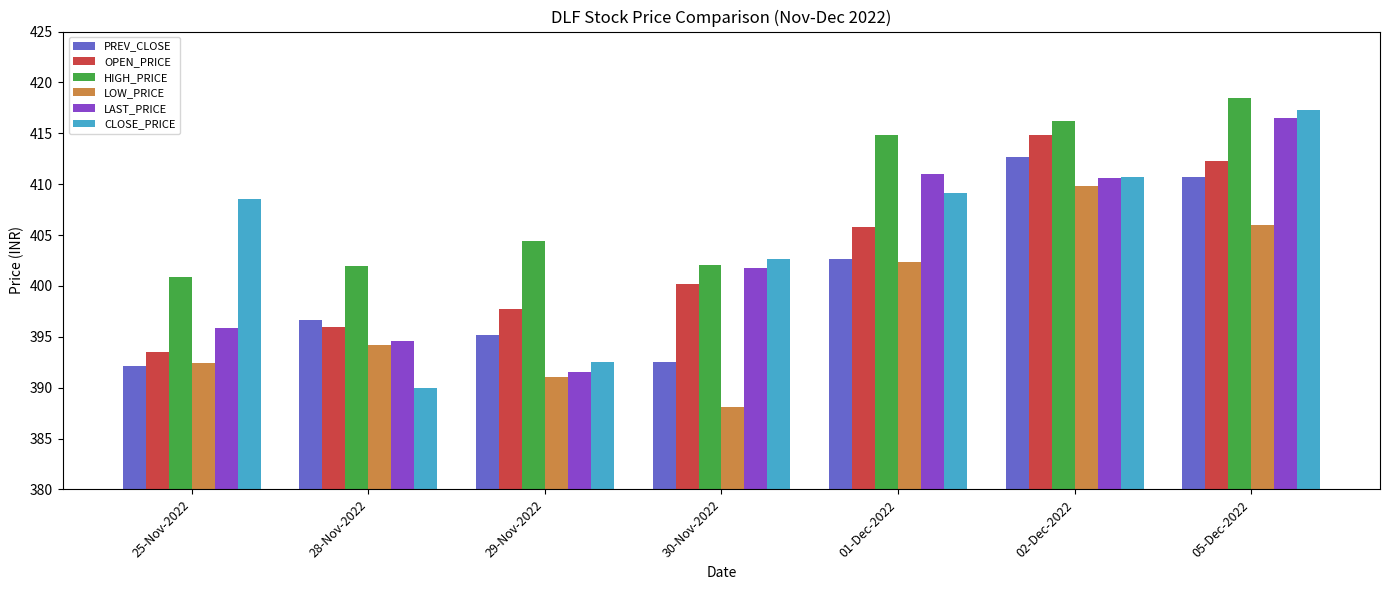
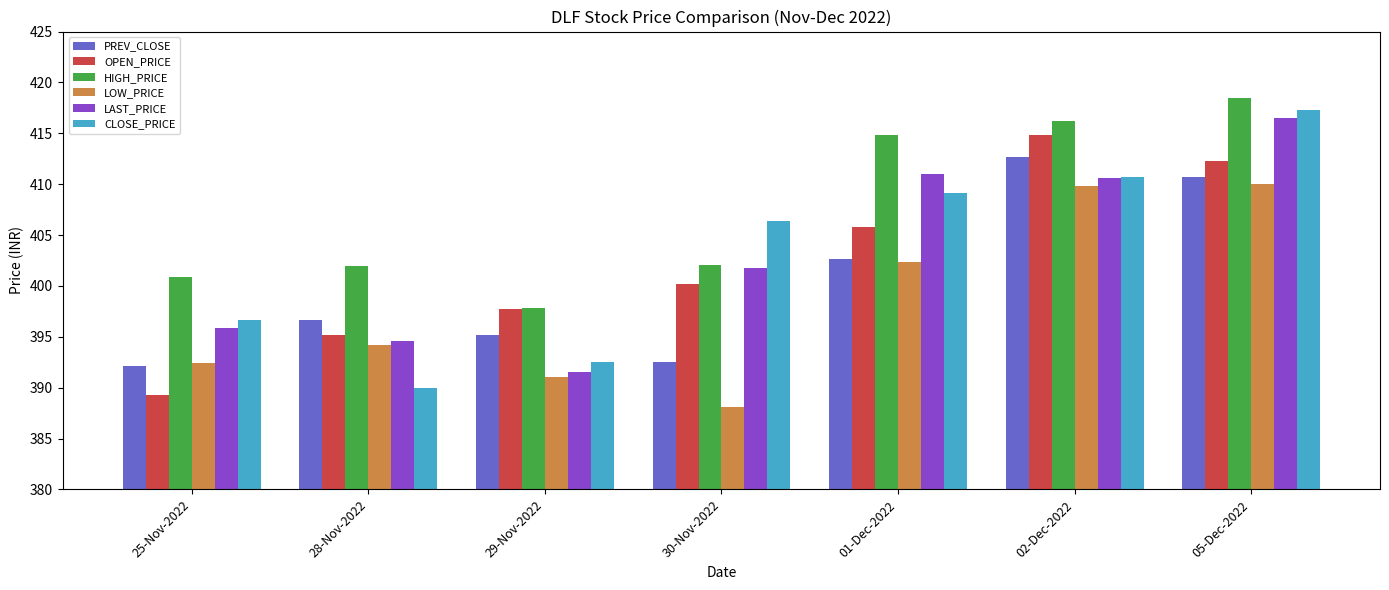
  {
    "OPEN_PRICE": {
-     "25-Nov-2022": 393.5,
-     "28-Nov-2022": 396.0,
+     "25-Nov-2022": 389.3,
+     "28-Nov-2022": 395.2,
      "29-Nov-2022": 397.8,
      "30-Nov-2022": 400.2,
      "01-Dec-2022": 405.8,
      "02-Dec-2022": 414.8,
      "05-Dec-2022": 412.3
    },
    "HIGH_PRICE": {
      "25-Nov-2022": 400.9,
      "28-Nov-2022": 402.0,
-     "29-Nov-2022": 404.4,
+     "29-Nov-2022": 397.9,
      "30-Nov-2022": 402.1,
      "01-Dec-2022": 414.8,
      "02-Dec-2022": 416.3,
      "05-Dec-2022": 418.5
    },
    "LOW_PRICE": {
      "25-Nov-2022": 392.5,
      "28-Nov-2022": 394,
      "29-Nov-2022": 391,
      "30-Nov-2022": 388,
      "01-Dec-2022": 402.4,
      "02-Dec-2022": 410,
-     "05-Dec-2022": 406
+     "05-Dec-2022": 410
    },
    "CLOSE_PRICE": {
-     "25-Nov-2022": 408.5,
+     "25-Nov-2022": 396.6,
      "28-Nov-2022": 390.0,
      "29-Nov-2022": 392.6,
-     "30-Nov-2022": 402.7,
+     "30-Nov-2022": 406.4,
      "01-Dec-2022": 409.1,
      "02-Dec-2022": 410.8,
      "05-Dec-2022": 417.3
    }
  }
